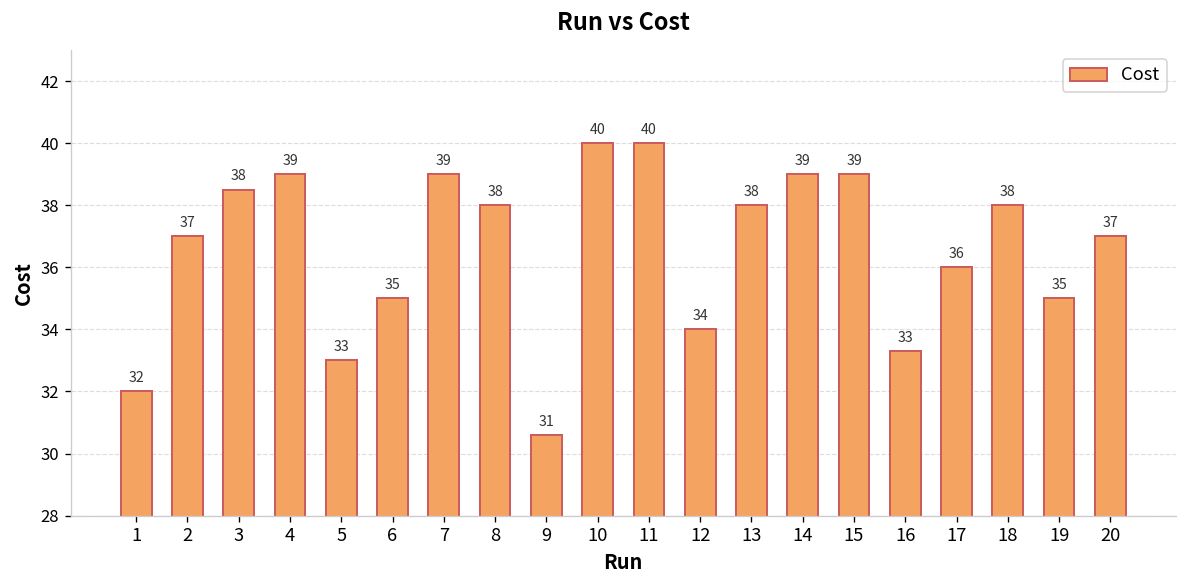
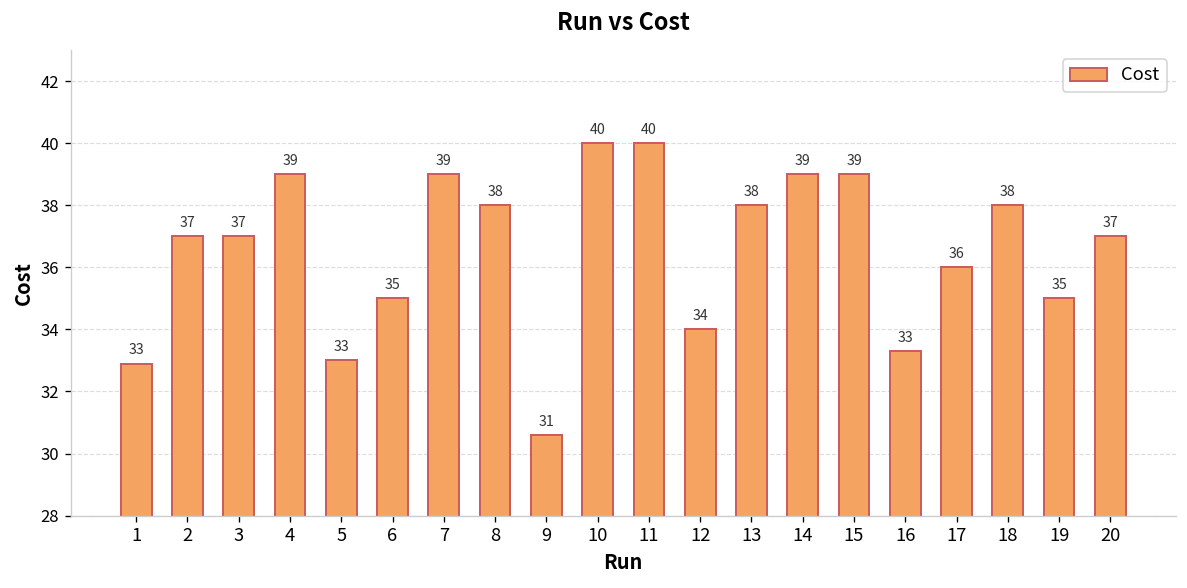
  {
-   "1": 32,
+   "1": 33,
    "2": 37,
-   "3": 38,
+   "3": 37,
    "4": 39,
    "5": 33,
    "6": 35,
    "7": 39,
    "8": 38,
    "9": 31,
    "10": 40,
    "11": 40,
    "12": 34,
    "13": 38,
    "14": 39,
    "15": 39,
    "16": 33,
    "17": 36,
    "18": 38,
    "19": 35,
    "20": 37
  }
